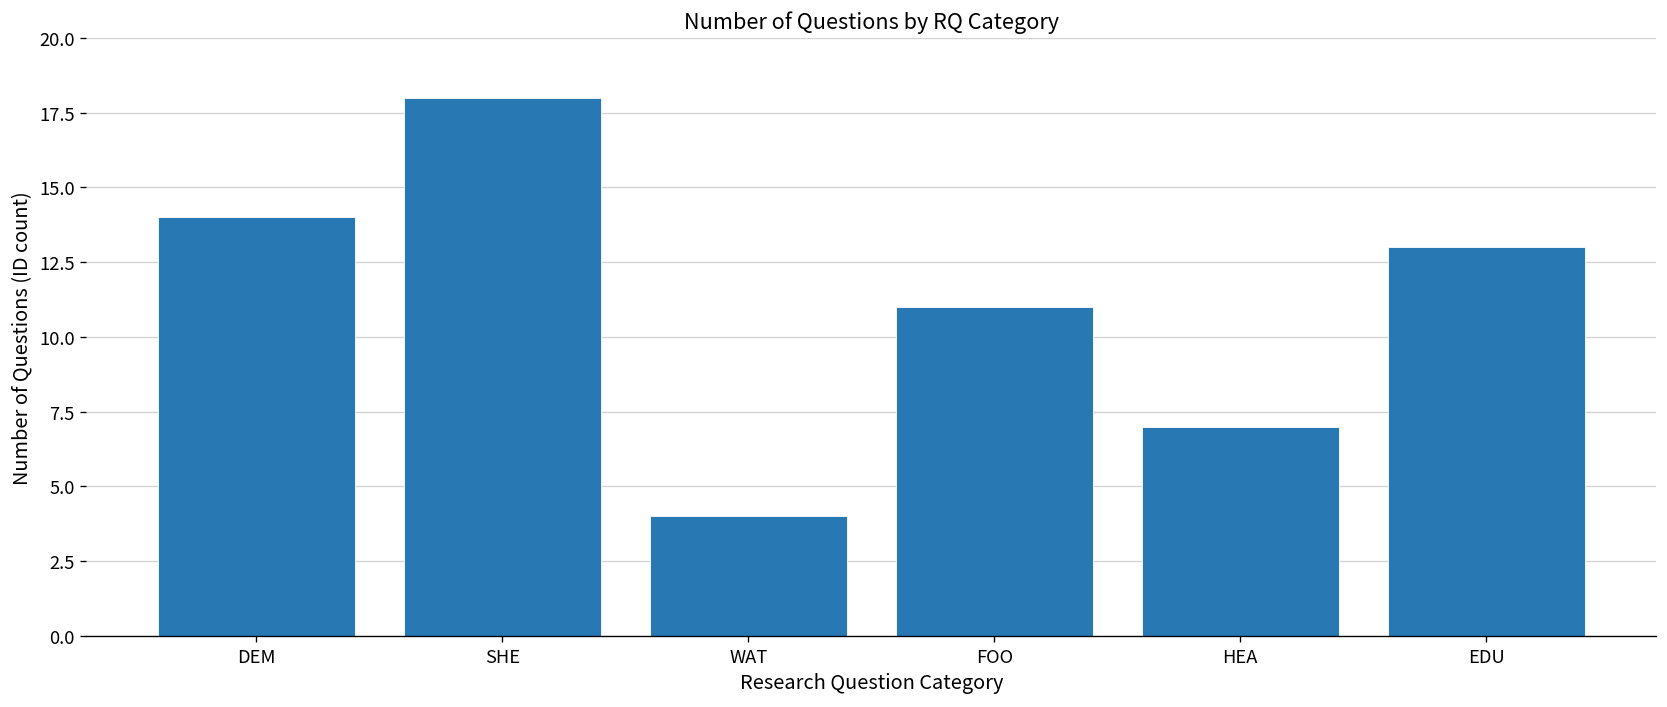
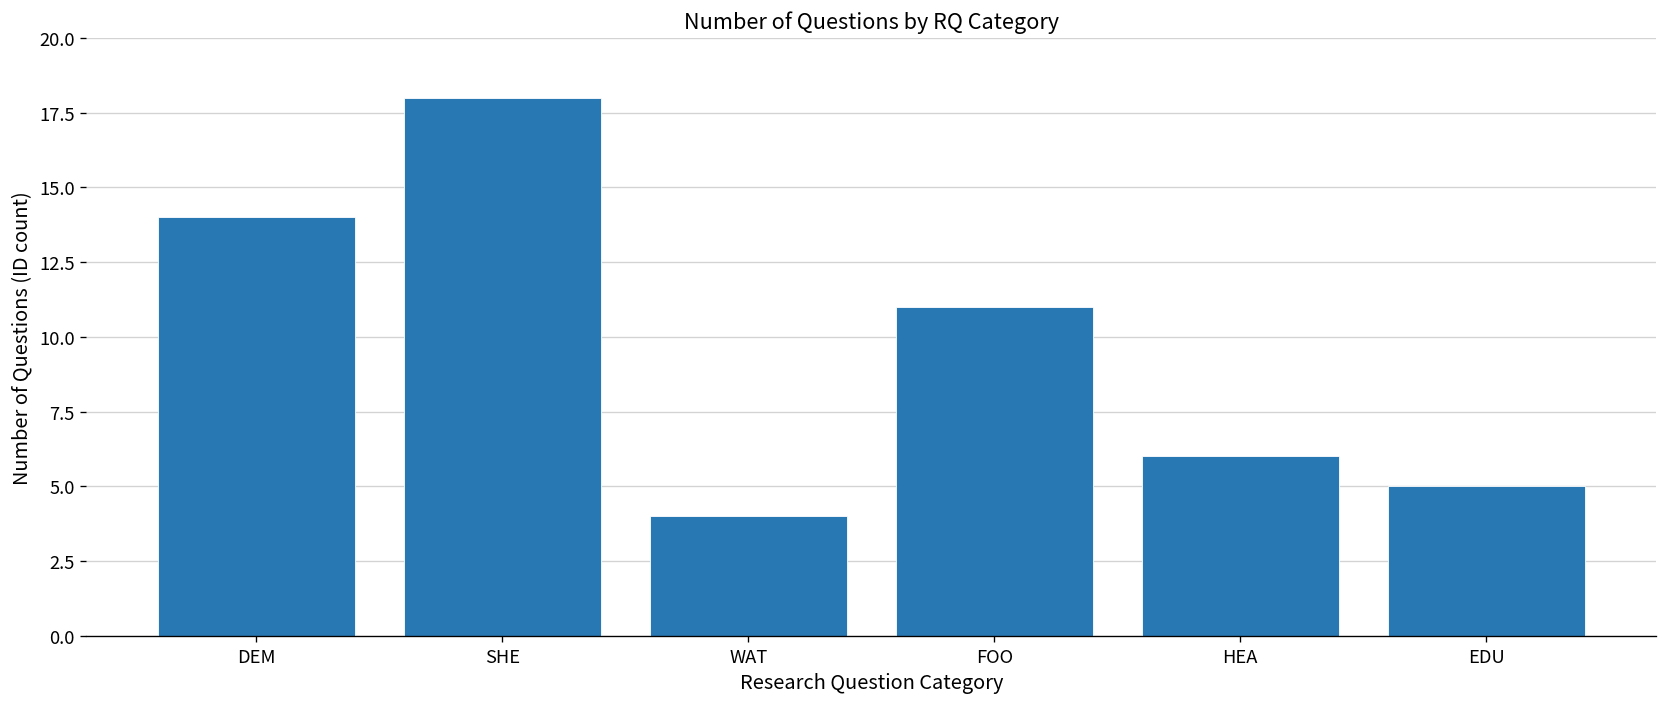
  {
    "DEM": 14,
    "SHE": 18,
    "WAT": 4,
    "FOO": 11,
-   "HEA": 7,
-   "EDU": 13
+   "HEA": 6,
+   "EDU": 5
  }
